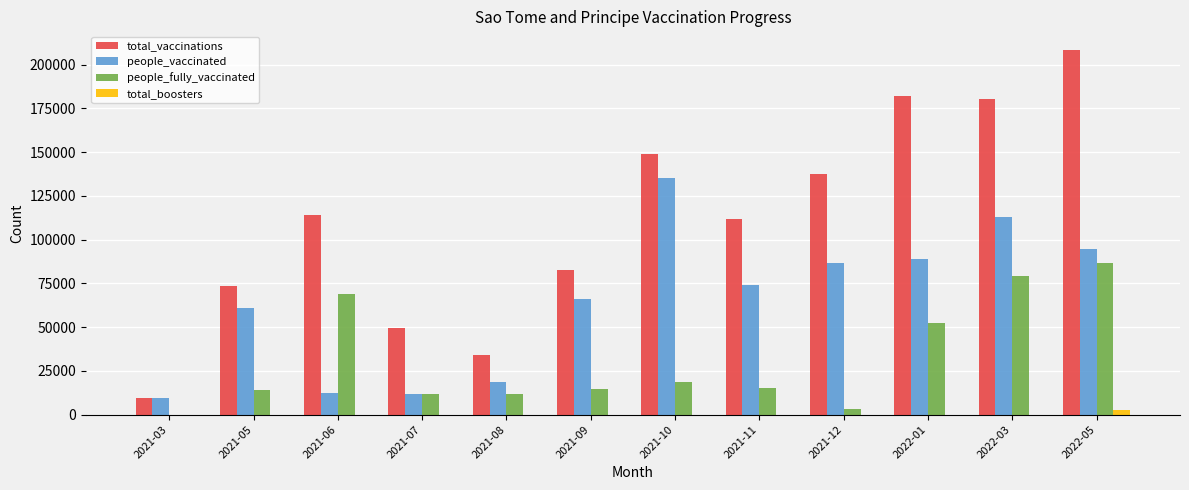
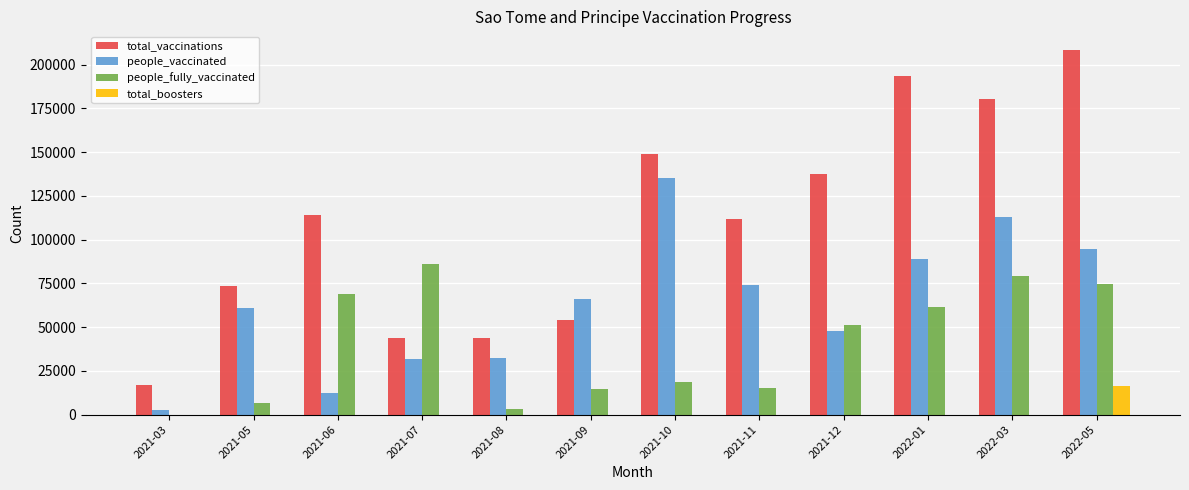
  {
    "total_vaccinations": {
-     "2021-03": 10000,
+     "2021-03": 17000,
      "2021-05": 74000,
      "2021-06": 114000,
-     "2021-07": 50000,
-     "2021-08": 34000,
-     "2021-09": 83000,
+     "2021-07": 44000,
+     "2021-08": 44000,
+     "2021-09": 54000,
      "2021-10": 149000,
      "2021-11": 112000,
      "2021-12": 138000,
-     "2022-01": 182000,
+     "2022-01": 193000,
      "2022-03": 180000,
      "2022-05": 209000
    },
    "people_vaccinated": {
-     "2021-03": 10000,
+     "2021-03": 3000,
      "2021-05": 61000,
      "2021-06": 12000,
-     "2021-07": 12000,
-     "2021-08": 18000,
+     "2021-07": 32000,
+     "2021-08": 32000,
      "2021-09": 66000,
      "2021-10": 135000,
      "2021-11": 74000,
-     "2021-12": 86000,
+     "2021-12": 48000,
      "2022-01": 89000,
      "2022-03": 113000,
      "2022-05": 95000
    },
    "people_fully_vaccinated": {
      "2021-03": 0,
-     "2021-05": 14000,
+     "2021-05": 7000,
      "2021-06": 69000,
-     "2021-07": 12000,
-     "2021-08": 12000,
+     "2021-07": 86000,
+     "2021-08": 3000,
      "2021-09": 15000,
      "2021-10": 19000,
      "2021-11": 15000,
-     "2021-12": 3000,
-     "2022-01": 52000,
+     "2021-12": 51000,
+     "2022-01": 61000,
      "2022-03": 79000,
-     "2022-05": 87000
+     "2022-05": 75000
    },
    "total_boosters": {
      "2021-03": 0,
      "2021-05": 0,
      "2021-06": 0,
      "2021-07": 0,
      "2021-08": 0,
      "2021-09": 0,
      "2021-10": 0,
      "2021-11": 0,
      "2021-12": 0,
      "2022-01": 0,
      "2022-03": 0,
-     "2022-05": 3000
+     "2022-05": 16000
    }
  }
